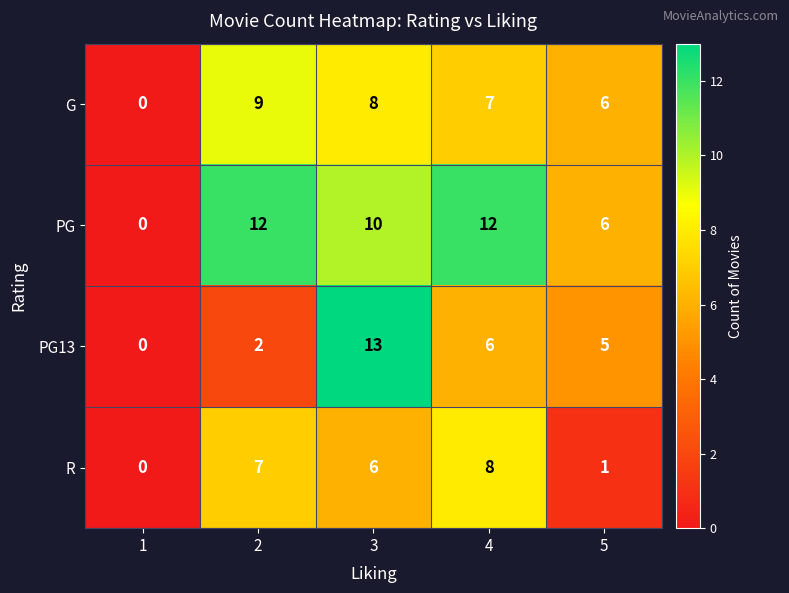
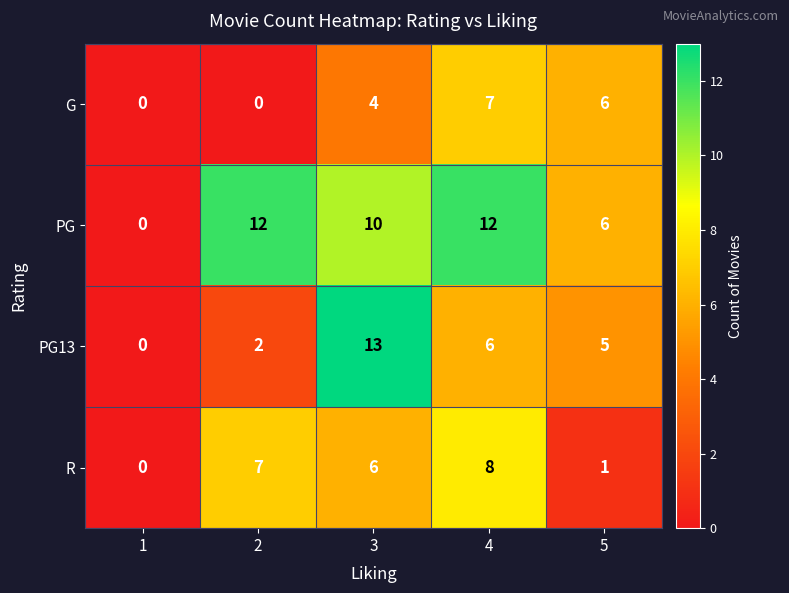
  {
    "G": {
      "1": 0,
-     "2": 9,
-     "3": 8,
+     "2": 0,
+     "3": 4,
      "4": 7,
      "5": 6
    },
    "PG": {
      "1": 0,
      "2": 12,
      "3": 10,
      "4": 12,
      "5": 6
    },
    "PG13": {
      "1": 0,
      "2": 2,
      "3": 13,
      "4": 6,
      "5": 5
    },
    "R": {
      "1": 0,
      "2": 7,
      "3": 6,
      "4": 8,
      "5": 1
    }
  }
